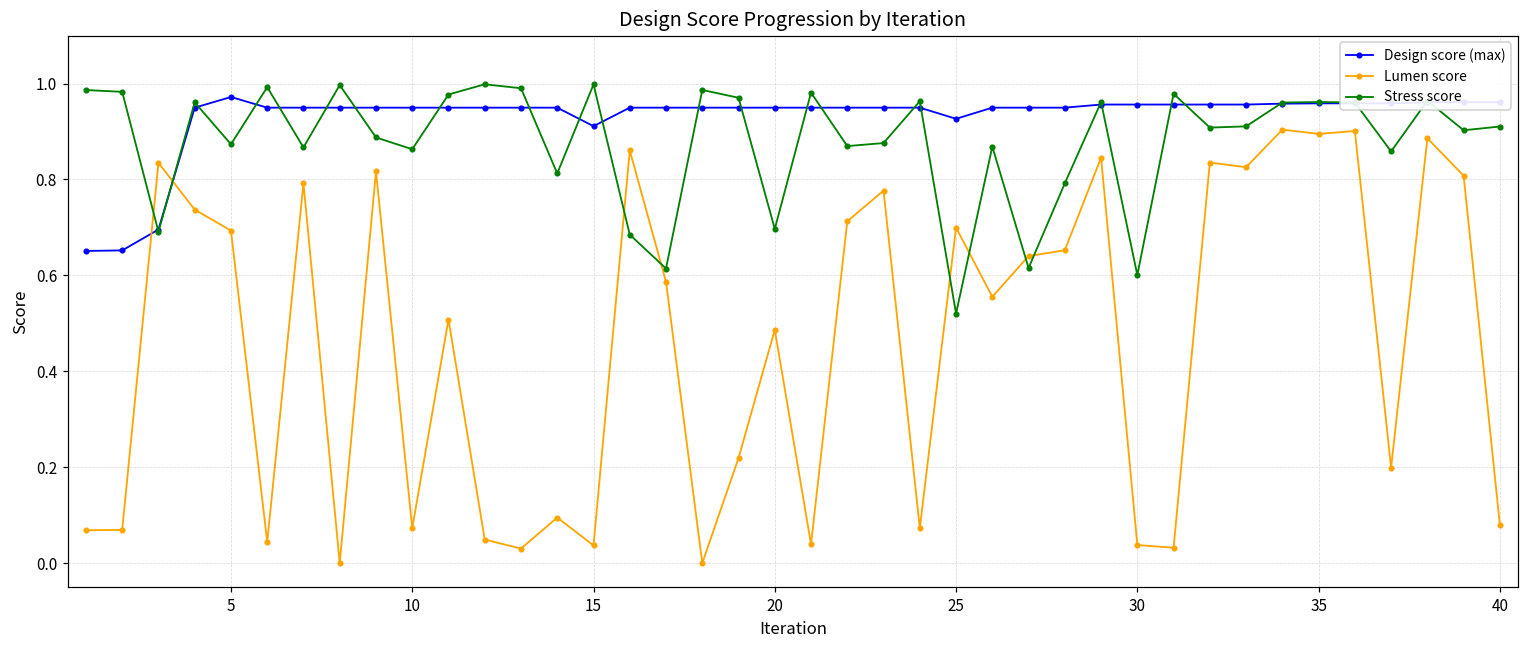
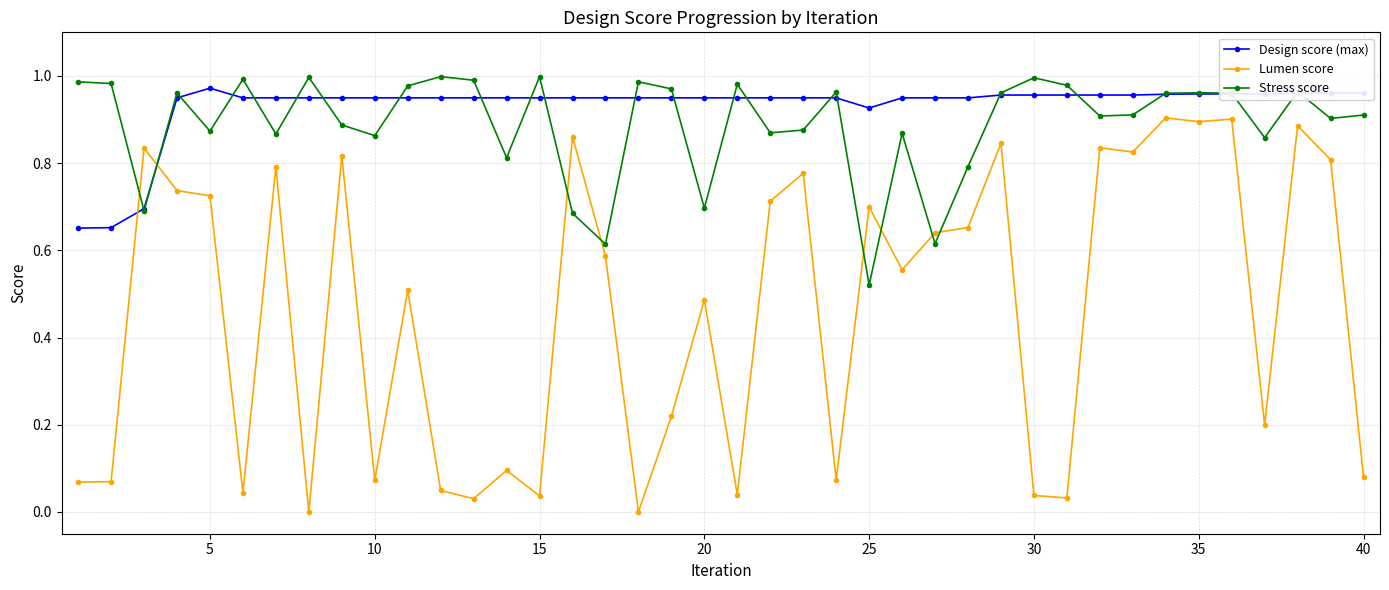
  {
    "Design score (max)": {
      "5": 0.97,
      "10": 0.95,
-     "15": 0.91,
+     "15": 0.95,
      "20": 0.95,
      "25": 0.93,
      "30": 0.96
    },
    "Lumen score": {
-     "5": 0.69,
+     "5": 0.72,
      "10": 0.07,
      "15": 0.04,
      "20": 0.49,
      "25": 0.70,
      "30": 0.04,
      "35": 0.90,
      "40": 0.08
    },
    "Stress score": {
      "5": 0.87,
      "10": 0.86,
      "15": 1.00,
      "20": 0.70,
      "25": 0.52,
-     "30": 0.60,
+     "30": 1.00,
      "40": 0.91
    }
  }
